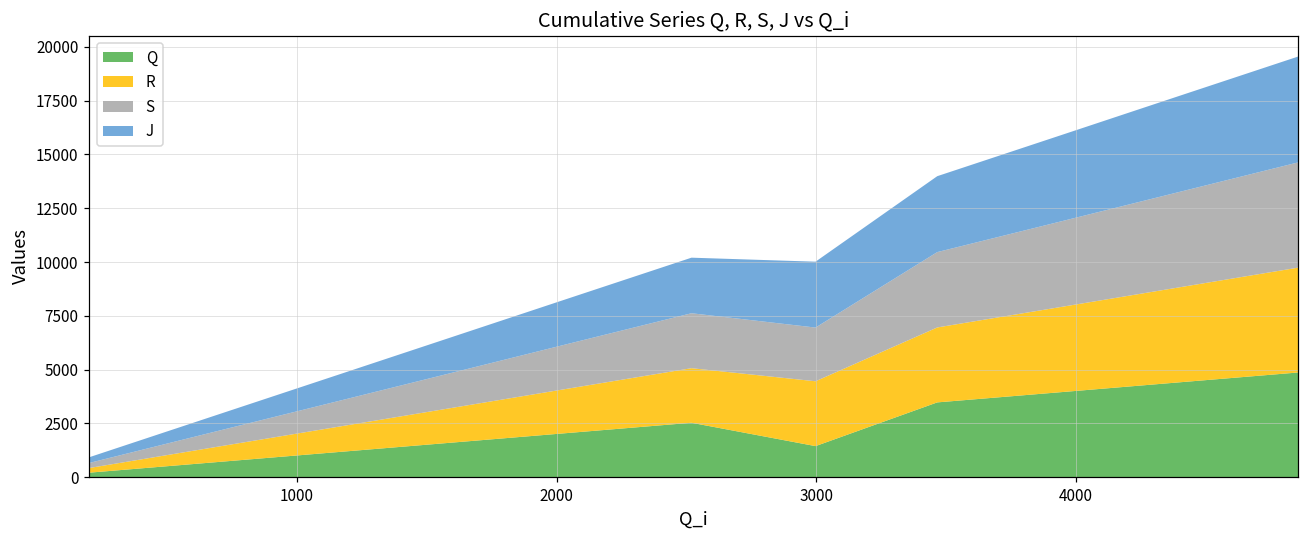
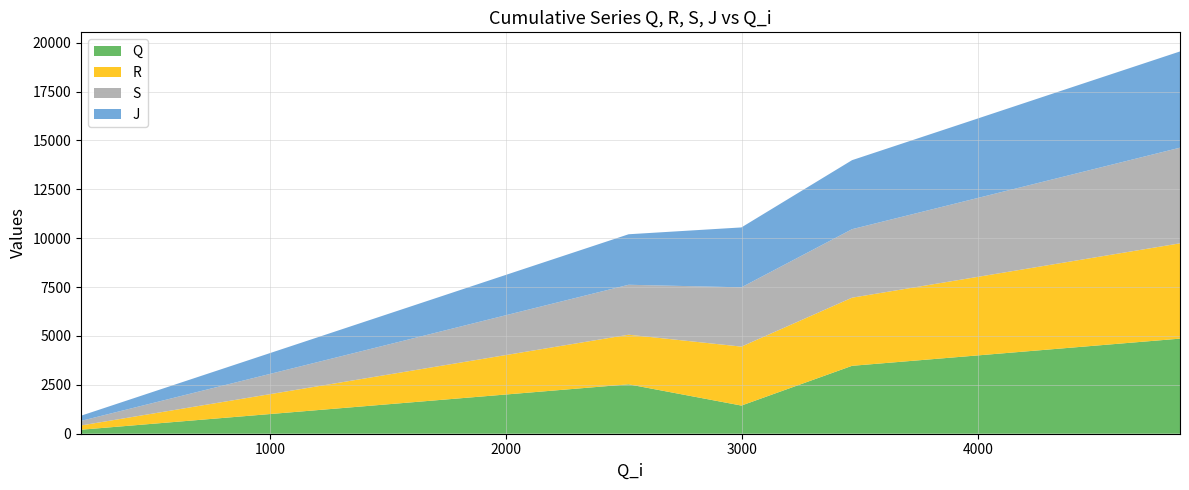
  {
    "Q": {
      "3000": 1400
    },
    "R": {
      "3000": 3000
    },
    "S": {
-     "3000": 2500
+     "3000": 3000
    },
    "J": {
      "3000": 3100
    }
  }
